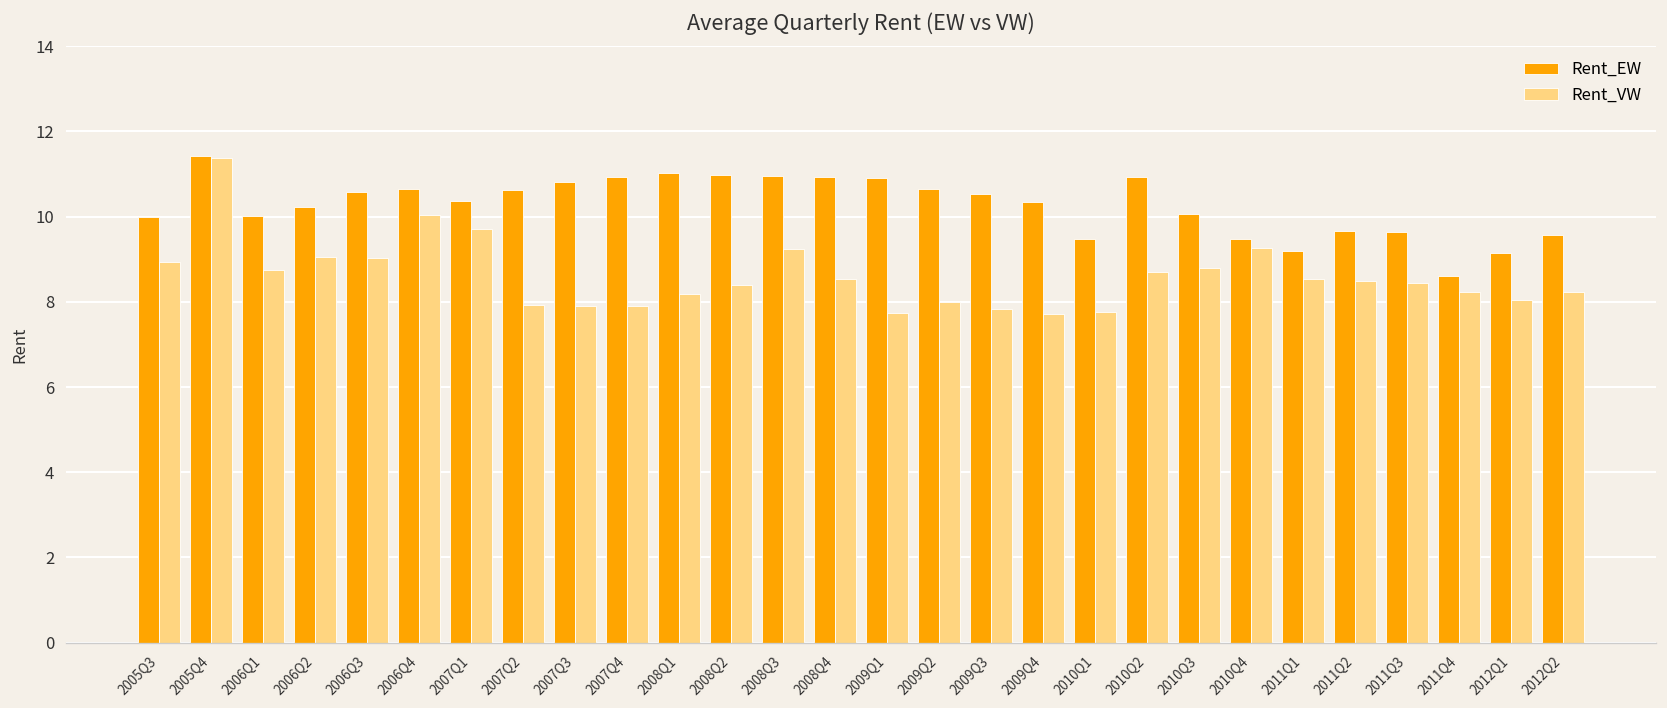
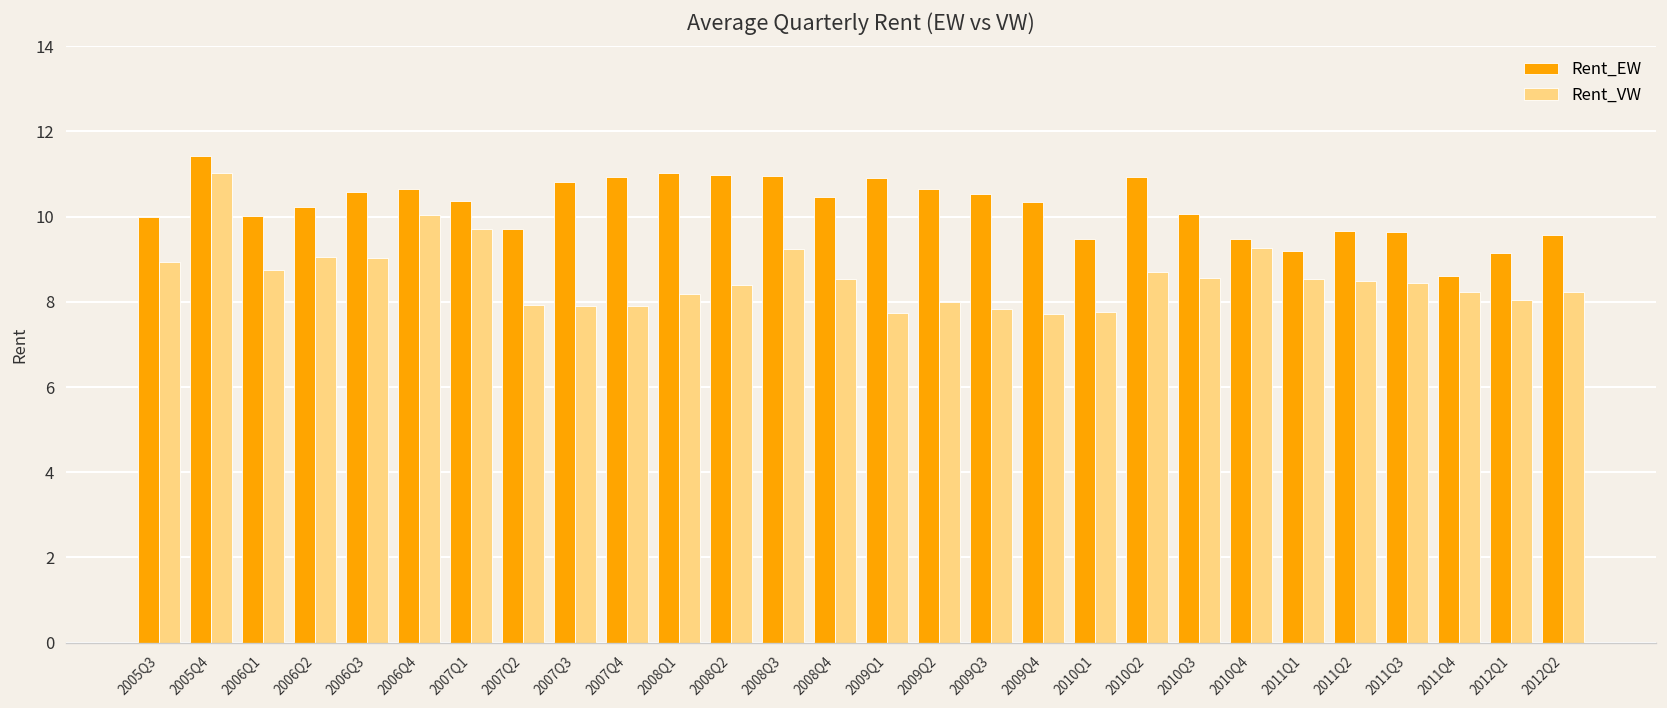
  {
    "Rent_EW": {
      "2005Q3": 10.0,
      "2005Q4": 11.4,
      "2006Q1": 10.0,
      "2006Q2": 10.2,
      "2006Q3": 10.6,
      "2006Q4": 10.7,
      "2007Q1": 10.4,
-     "2007Q2": 10.6,
+     "2007Q2": 9.7,
      "2007Q3": 10.8,
      "2007Q4": 10.9,
      "2008Q1": 11.0,
      "2008Q2": 11.0,
      "2008Q3": 11.0,
-     "2008Q4": 10.9,
+     "2008Q4": 10.5,
      "2009Q1": 10.9,
      "2009Q2": 10.7,
      "2009Q3": 10.5,
      "2009Q4": 10.4,
      "2010Q1": 9.5,
      "2010Q2": 10.9,
      "2010Q3": 10.1,
      "2010Q4": 9.5,
      "2011Q1": 9.2,
      "2011Q2": 9.7,
      "2011Q3": 9.6,
      "2011Q4": 8.6,
      "2012Q1": 9.2,
      "2012Q2": 9.6
    },
    "Rent_VW": {
      "2005Q3": 8.9,
-     "2005Q4": 11.4,
+     "2005Q4": 11.0,
      "2006Q1": 8.7,
      "2006Q2": 9.0,
      "2006Q3": 9.0,
      "2006Q4": 10.0,
      "2007Q1": 9.7,
      "2007Q2": 7.9,
      "2007Q3": 7.9,
      "2007Q4": 7.9,
      "2008Q1": 8.2,
      "2008Q2": 8.4,
      "2008Q3": 9.2,
      "2008Q4": 8.5,
      "2009Q1": 7.7,
      "2009Q2": 8.0,
      "2009Q3": 7.8,
      "2009Q4": 7.7,
      "2010Q1": 7.8,
      "2010Q2": 8.7,
-     "2010Q3": 8.8,
+     "2010Q3": 8.6,
      "2010Q4": 9.3,
      "2011Q1": 8.5,
      "2011Q2": 8.5,
      "2011Q3": 8.4,
      "2011Q4": 8.2,
      "2012Q1": 8.0,
      "2012Q2": 8.2
    }
  }
